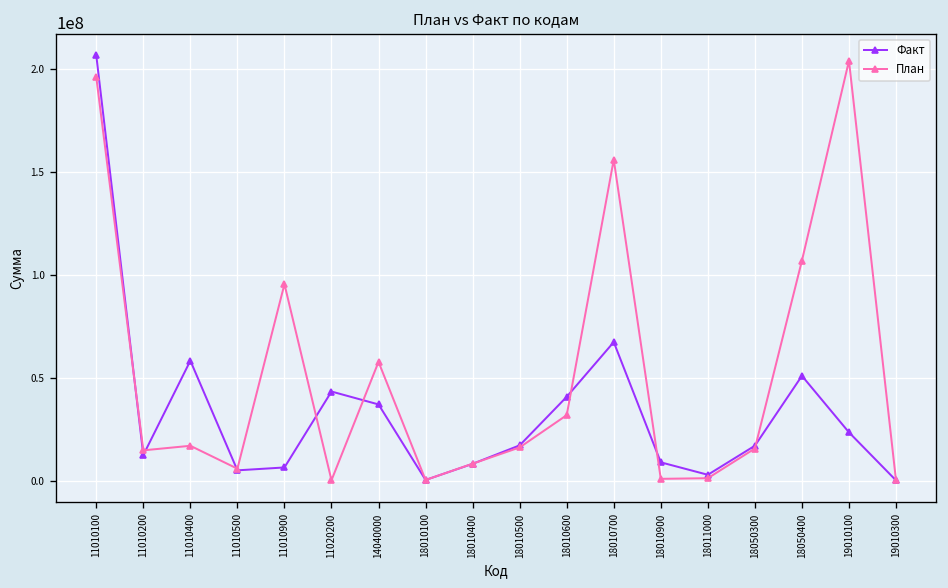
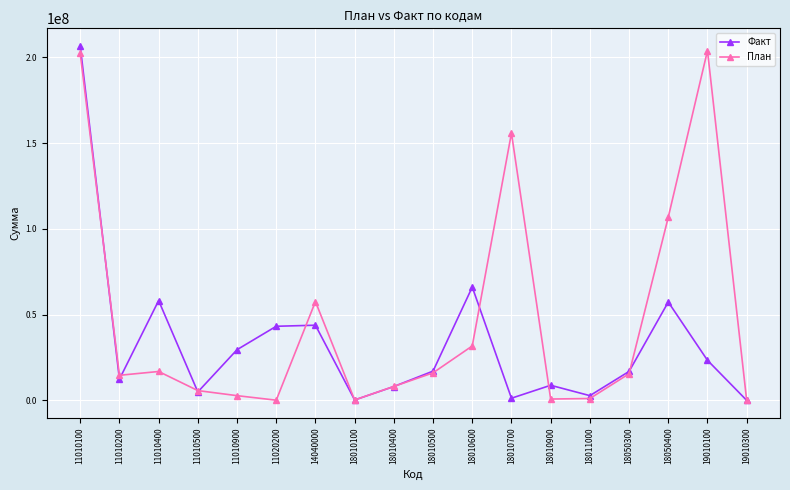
  {
    "Факт": {
      "11010100": 207000000,
      "11010200": 12000000,
      "11010400": 58000000,
-     "11010900": 6000000,
+     "11010900": 30000000,
      "11020200": 43000000,
-     "14040000": 37000000,
-     "18010600": 41000000,
-     "18010700": 67000000,
+     "14040000": 44000000,
+     "18010600": 66000000,
+     "18010700": 1000000,
      "18010900": 9000000,
      "18011000": 3000000,
-     "18050400": 51000000,
+     "18050400": 57000000,
      "19010100": 23000000
    },
    "План": {
-     "11010100": 196000000,
+     "11010100": 202000000,
      "11010200": 15000000,
      "11010400": 17000000,
-     "11010900": 95000000,
+     "11010900": 3000000,
      "11020200": 0,
      "14040000": 58000000,
      "18010600": 32000000,
      "18010700": 156000000,
      "18010900": 1000000,
      "18011000": 1000000,
      "18050400": 107000000,
      "19010100": 204000000
    }
  }
